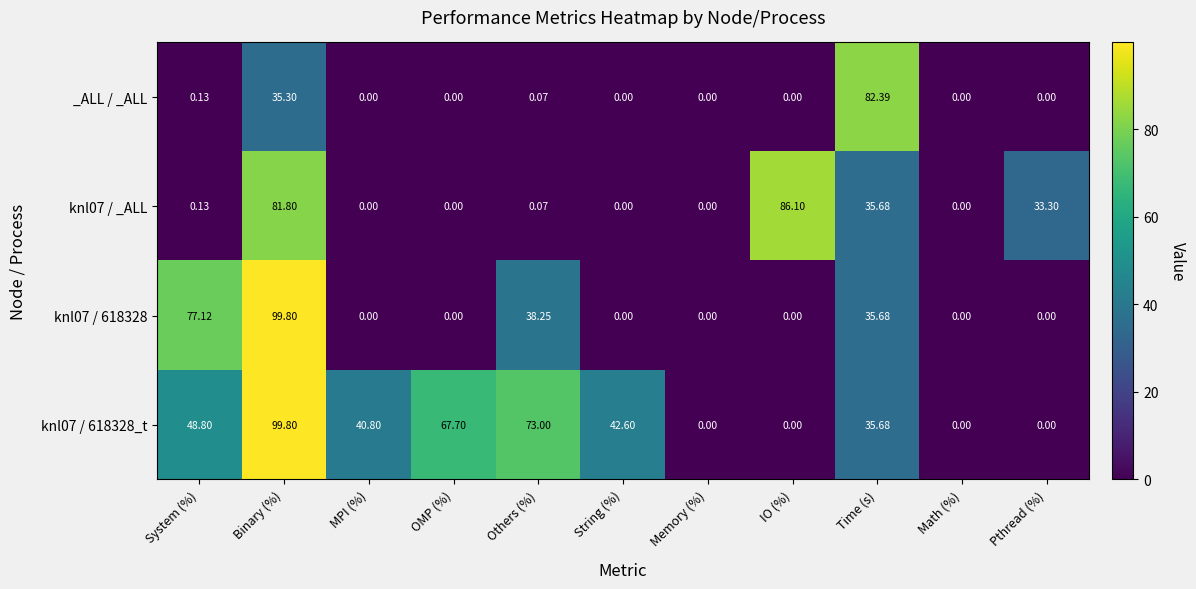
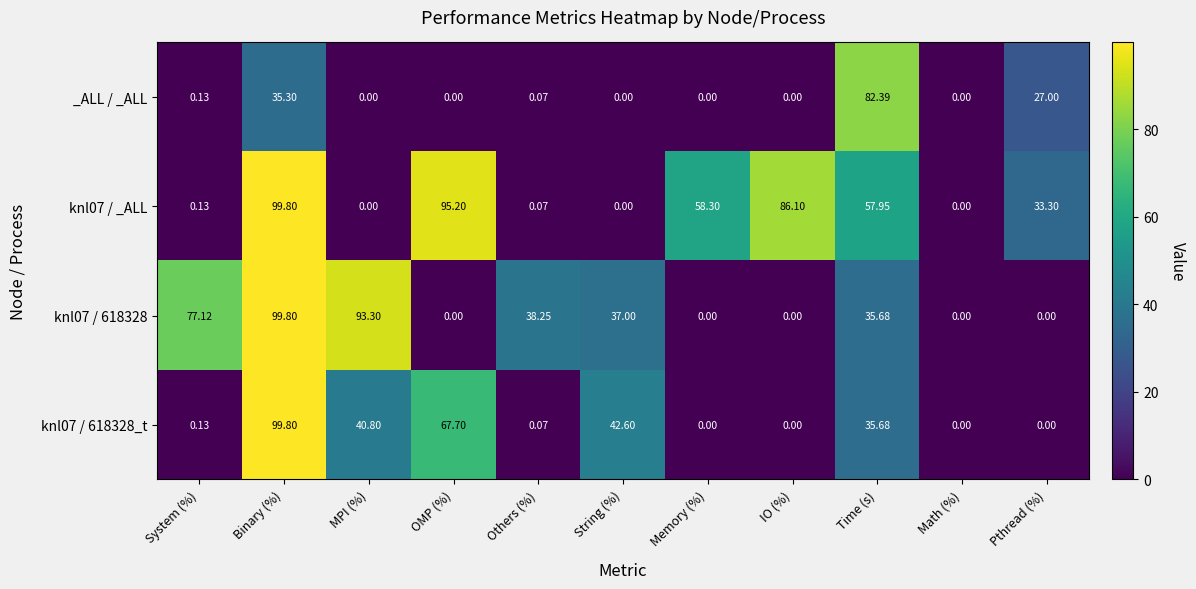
  {
    "_ALL / _ALL": {
      "System (%)": 0.13,
      "Binary (%)": 35.30,
      "MPI (%)": 0.00,
      "OMP (%)": 0.00,
      "Others (%)": 0.07,
      "String (%)": 0.00,
      "Memory (%)": 0.00,
      "IO (%)": 0.00,
      "Time (s)": 82.39,
      "Math (%)": 0.00,
-     "Pthread (%)": 0.00
+     "Pthread (%)": 27.00
    },
    "knl07 / _ALL": {
      "System (%)": 0.13,
-     "Binary (%)": 81.80,
+     "Binary (%)": 99.80,
      "MPI (%)": 0.00,
-     "OMP (%)": 0.00,
+     "OMP (%)": 95.20,
      "Others (%)": 0.07,
      "String (%)": 0.00,
-     "Memory (%)": 0.00,
+     "Memory (%)": 58.30,
      "IO (%)": 86.10,
-     "Time (s)": 35.68,
+     "Time (s)": 57.95,
      "Math (%)": 0.00,
      "Pthread (%)": 33.30
    },
    "knl07 / 618328": {
      "System (%)": 77.12,
      "Binary (%)": 99.80,
-     "MPI (%)": 0.00,
+     "MPI (%)": 93.30,
      "OMP (%)": 0.00,
      "Others (%)": 38.25,
-     "String (%)": 0.00,
+     "String (%)": 37.00,
      "Memory (%)": 0.00,
      "IO (%)": 0.00,
      "Time (s)": 35.68,
      "Math (%)": 0.00,
      "Pthread (%)": 0.00
    },
    "knl07 / 618328_t": {
-     "System (%)": 48.80,
+     "System (%)": 0.13,
      "Binary (%)": 99.80,
      "MPI (%)": 40.80,
      "OMP (%)": 67.70,
-     "Others (%)": 73.00,
+     "Others (%)": 0.07,
      "String (%)": 42.60,
      "Memory (%)": 0.00,
      "IO (%)": 0.00,
      "Time (s)": 35.68,
      "Math (%)": 0.00,
      "Pthread (%)": 0.00
    }
  }
